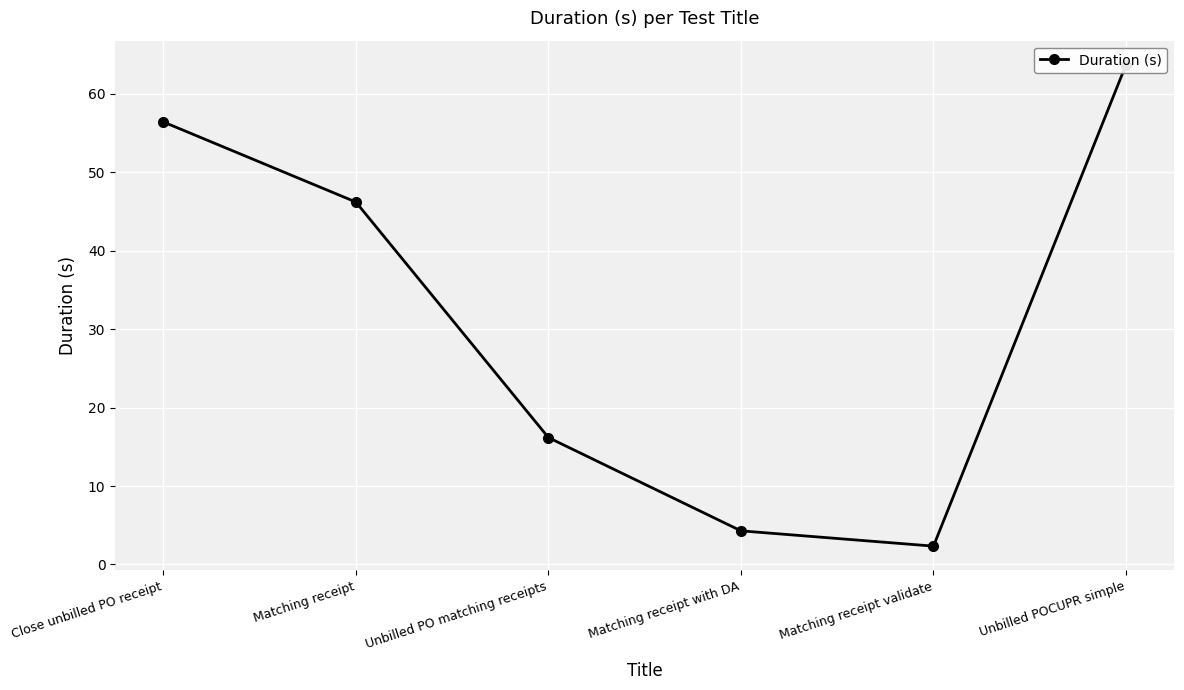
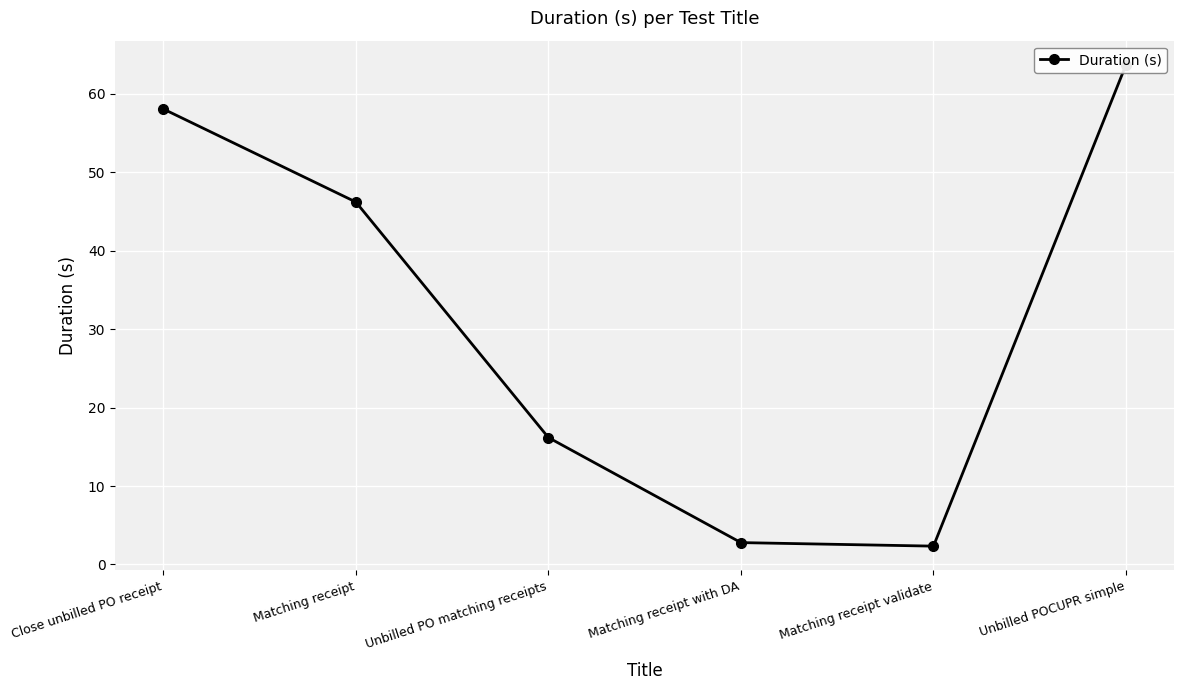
  {
-   "Close unbilled PO receipt": 56,
+   "Close unbilled PO receipt": 58,
    "Matching receipt": 46,
    "Unbilled PO matching receipts": 16,
-   "Matching receipt with DA": 4,
+   "Matching receipt with DA": 3,
    "Matching receipt validate": 2
  }
